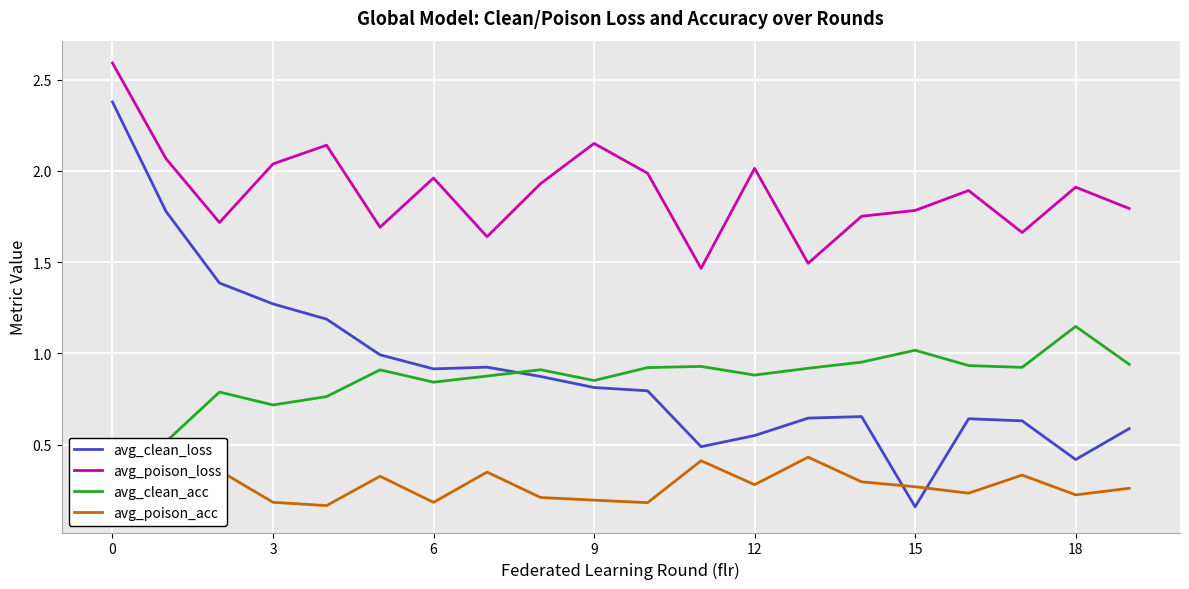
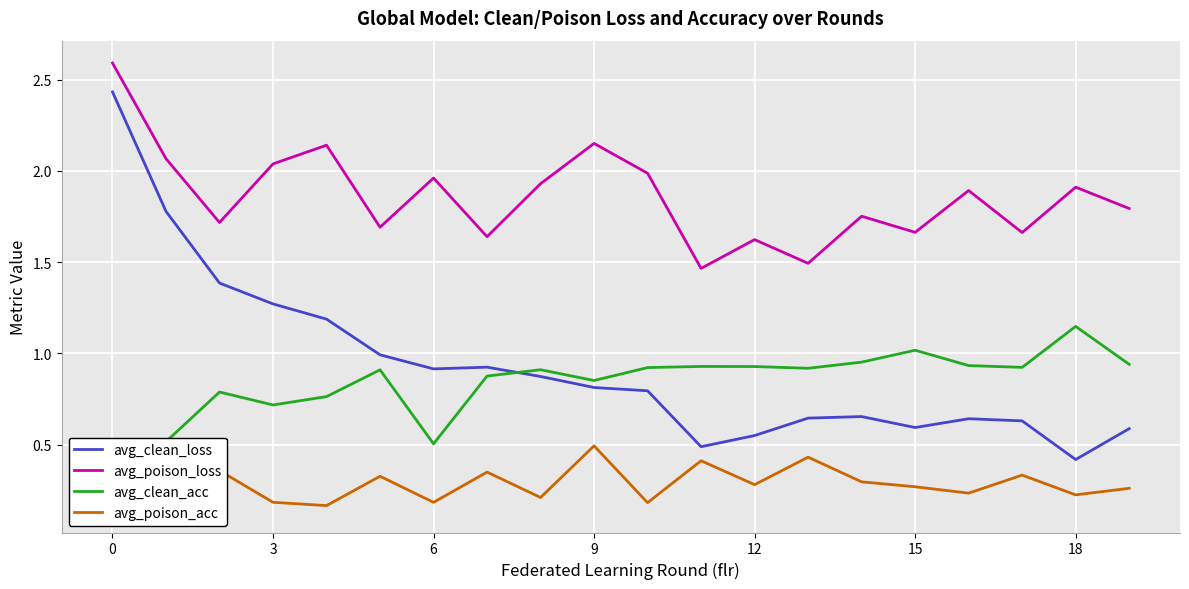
  {
    "avg_clean_loss": {
-     "0": 2.38,
+     "0": 2.43,
      "3": 1.27,
      "6": 0.91,
      "9": 0.81,
      "12": 0.55,
-     "15": 0.16,
+     "15": 0.59,
      "18": 0.42
    },
    "avg_poison_loss": {
      "0": 2.59,
      "3": 2.04,
      "6": 1.96,
      "9": 2.15,
-     "12": 2.01,
-     "15": 1.78,
+     "12": 1.62,
+     "15": 1.66,
      "18": 1.91
    },
    "avg_clean_acc": {
      "3": 0.72,
-     "6": 0.84,
+     "6": 0.50,
      "9": 0.85,
-     "12": 0.88,
+     "12": 0.93,
      "15": 1.02,
      "18": 1.15
    },
    "avg_poison_acc": {
      "3": 0.18,
      "6": 0.18,
-     "9": 0.20,
+     "9": 0.49,
      "12": 0.28,
      "15": 0.27,
      "18": 0.22
    }
  }
